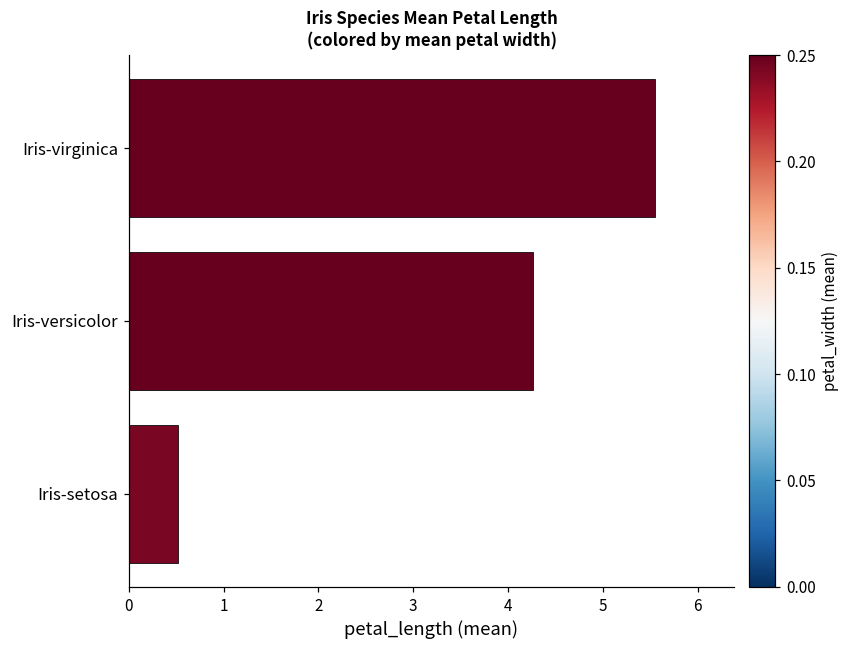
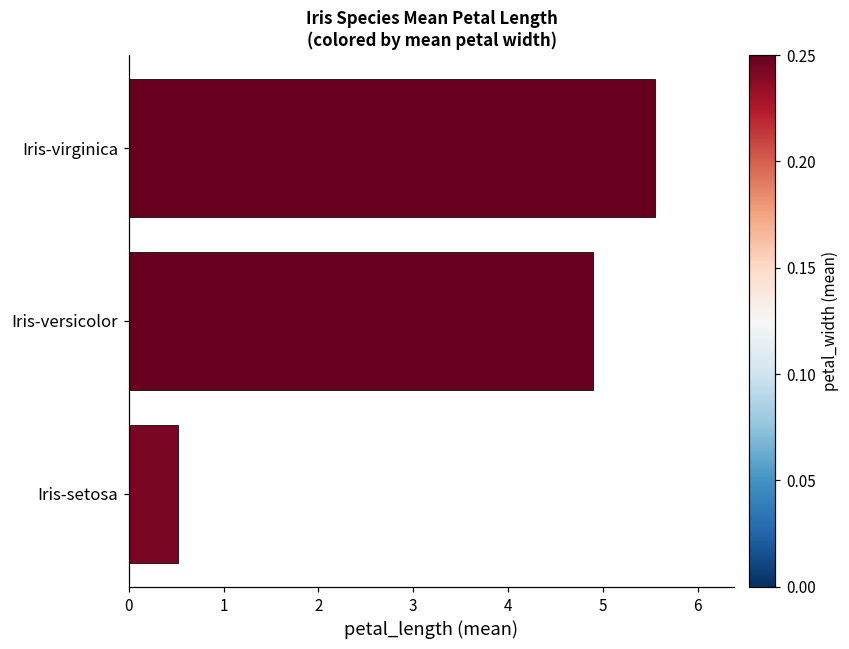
  {
    "Iris-virginica": 5.6,
-   "Iris-versicolor": 4.3,
+   "Iris-versicolor": 4.9,
    "Iris-setosa": 0.5
  }
